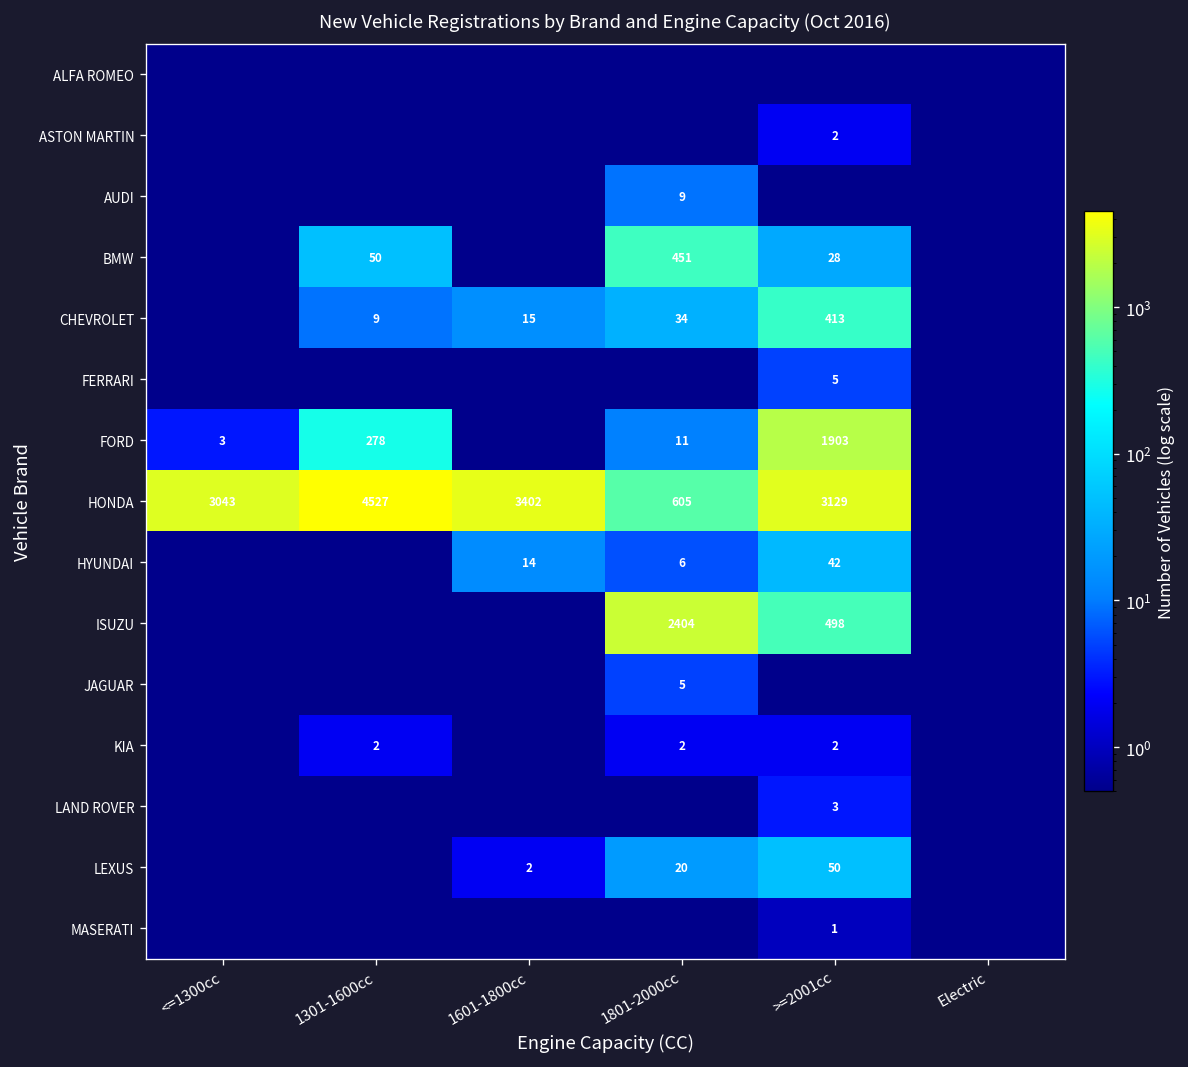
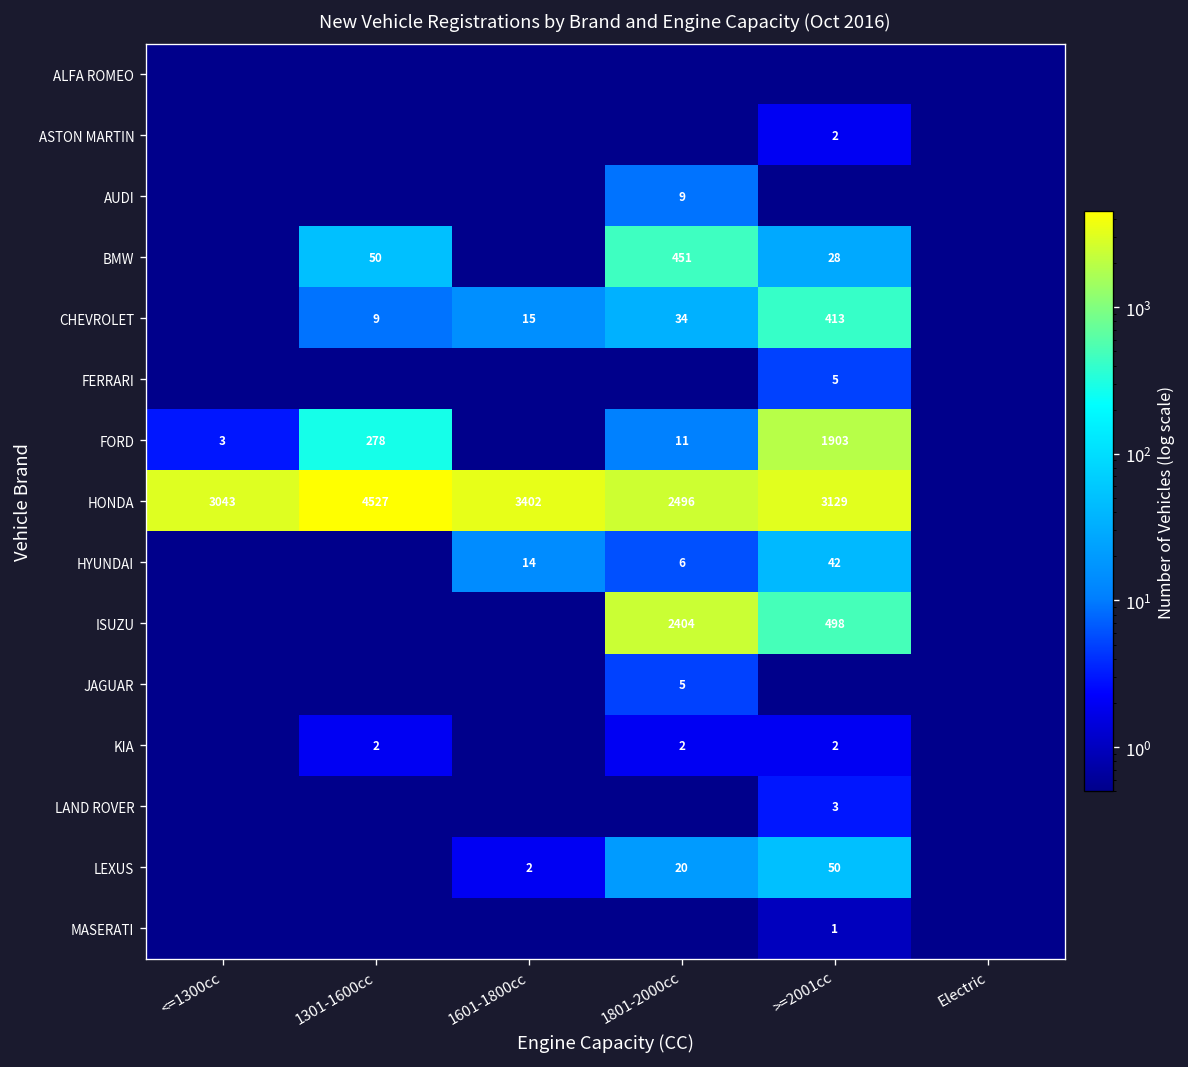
  {
    "ASTON MARTIN": {
      ">=2001cc": 2
    },
    "AUDI": {
      "1801-2000cc": 9
    },
    "BMW": {
      "1301-1600cc": 50,
      "1801-2000cc": 451,
      ">=2001cc": 28
    },
    "CHEVROLET": {
      "1301-1600cc": 9,
      "1601-1800cc": 15,
      "1801-2000cc": 34,
      ">=2001cc": 413
    },
    "FERRARI": {
      ">=2001cc": 5
    },
    "FORD": {
      "<=1300cc": 3,
      "1301-1600cc": 278,
      "1801-2000cc": 11,
      ">=2001cc": 1903
    },
    "HONDA": {
      "<=1300cc": 3043,
      "1301-1600cc": 4527,
      "1601-1800cc": 3402,
-     "1801-2000cc": 605,
+     "1801-2000cc": 2496,
      ">=2001cc": 3129
    },
    "HYUNDAI": {
      "1601-1800cc": 14,
      "1801-2000cc": 6,
      ">=2001cc": 42
    },
    "ISUZU": {
      "1801-2000cc": 2404,
      ">=2001cc": 498
    },
    "JAGUAR": {
      "1801-2000cc": 5
    },
    "KIA": {
      "1301-1600cc": 2,
      "1801-2000cc": 2,
      ">=2001cc": 2
    },
    "LAND ROVER": {
      ">=2001cc": 3
    },
    "LEXUS": {
      "1601-1800cc": 2,
      "1801-2000cc": 20,
      ">=2001cc": 50
    },
    "MASERATI": {
      ">=2001cc": 1
    }
  }
